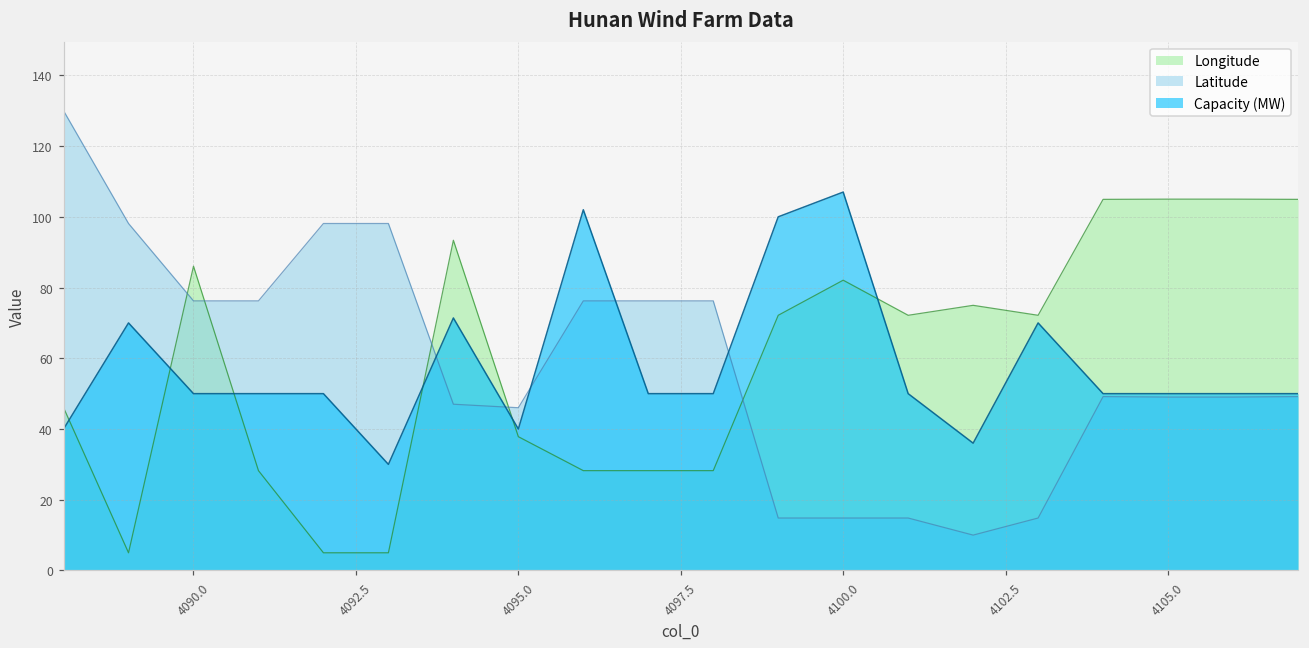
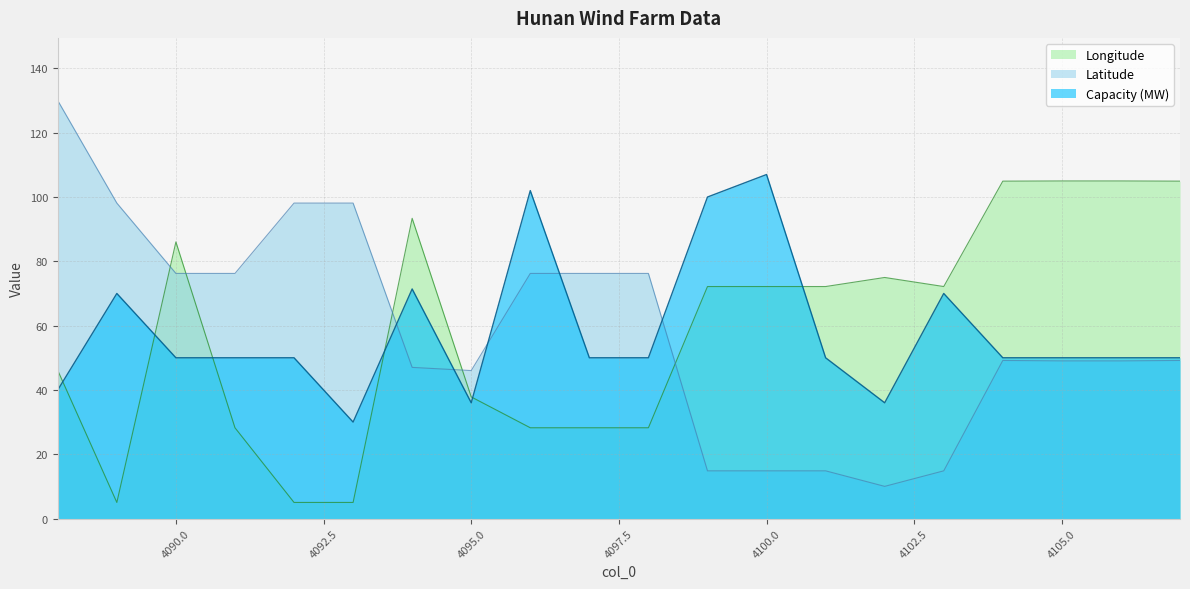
  {
    "Longitude": {
      "4090.0": 86,
      "4095.0": 38,
-     "4100.0": 82,
+     "4100.0": 72,
      "4105.0": 105
    },
    "Latitude": {
      "4090.0": 76,
      "4095.0": 46,
      "4100.0": 15,
      "4105.0": 49
    },
    "Capacity (MW)": {
      "4090.0": 50,
-     "4095.0": 40,
+     "4095.0": 36,
      "4100.0": 107,
      "4105.0": 50
    }
  }
